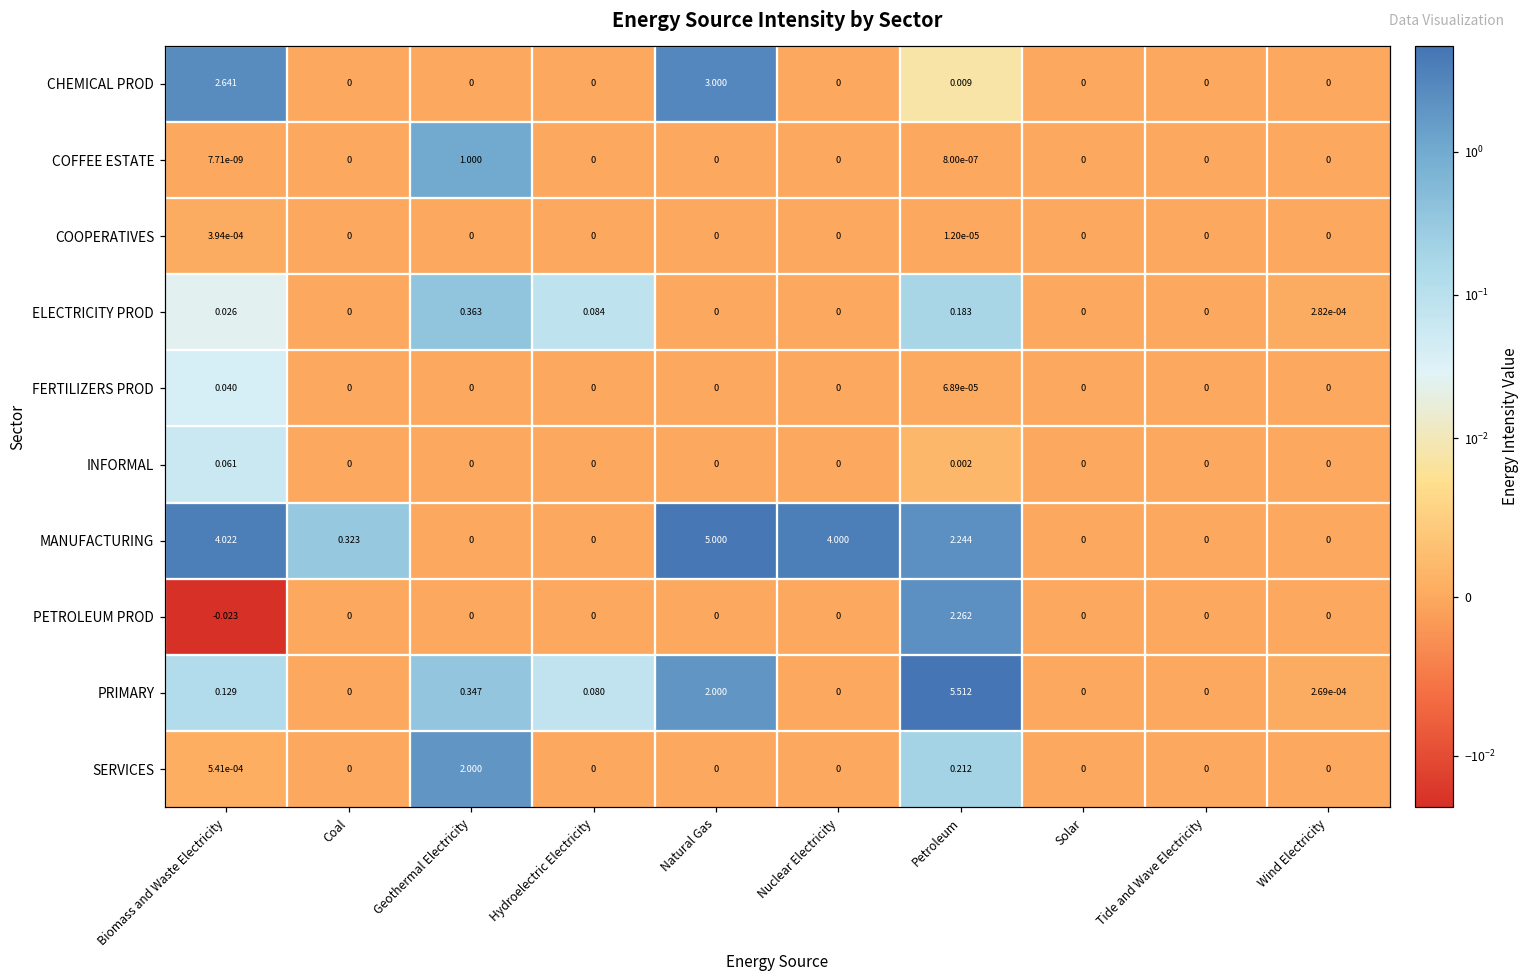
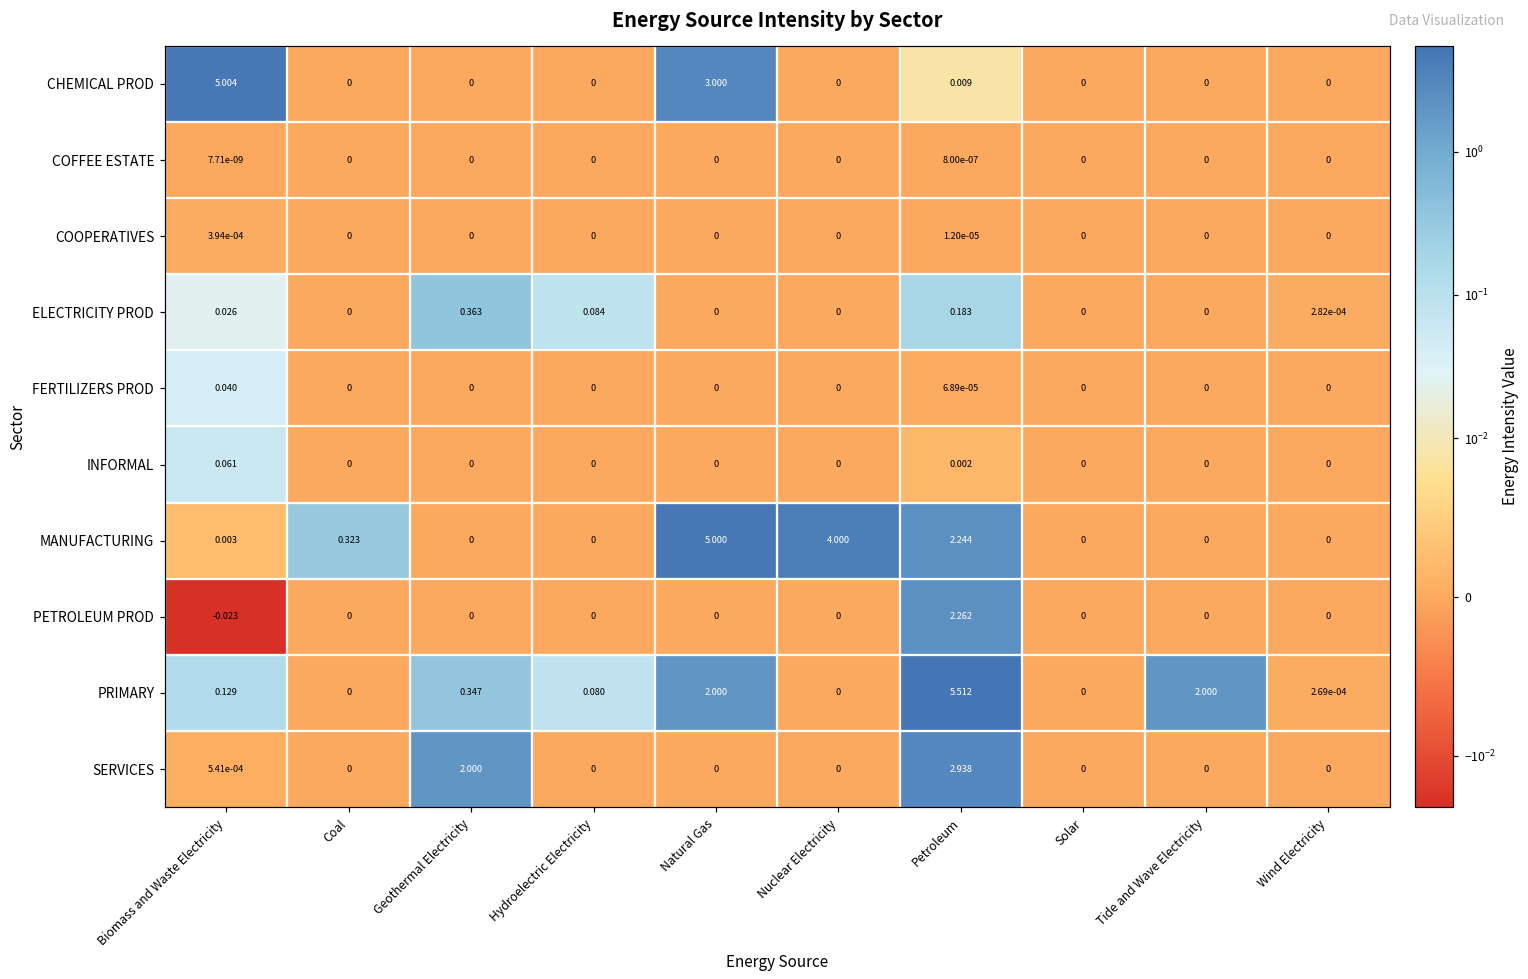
  {
    "CHEMICAL PROD": {
-     "Biomass and Waste Electricity": "2.641",
+     "Biomass and Waste Electricity": "5.004",
      "Coal": "0",
      "Geothermal Electricity": "0",
      "Hydroelectric Electricity": "0",
      "Natural Gas": "3.000",
      "Nuclear Electricity": "0",
      "Petroleum": "0.009",
      "Solar": "0",
      "Tide and Wave Electricity": "0",
      "Wind Electricity": "0"
    },
    "COFFEE ESTATE": {
      "Biomass and Waste Electricity": "7.71e-09",
      "Coal": "0",
-     "Geothermal Electricity": "1.000",
+     "Geothermal Electricity": "0",
      "Hydroelectric Electricity": "0",
      "Natural Gas": "0",
      "Nuclear Electricity": "0",
      "Petroleum": "8.00e-07",
      "Solar": "0",
      "Tide and Wave Electricity": "0",
      "Wind Electricity": "0"
    },
    "COOPERATIVES": {
      "Biomass and Waste Electricity": "3.94e-04",
      "Coal": "0",
      "Geothermal Electricity": "0",
      "Hydroelectric Electricity": "0",
      "Natural Gas": "0",
      "Nuclear Electricity": "0",
      "Petroleum": "1.20e-05",
      "Solar": "0",
      "Tide and Wave Electricity": "0",
      "Wind Electricity": "0"
    },
    "ELECTRICITY PROD": {
      "Biomass and Waste Electricity": "0.026",
      "Coal": "0",
      "Geothermal Electricity": "0.363",
      "Hydroelectric Electricity": "0.084",
      "Natural Gas": "0",
      "Nuclear Electricity": "0",
      "Petroleum": "0.183",
      "Solar": "0",
      "Tide and Wave Electricity": "0",
      "Wind Electricity": "2.82e-04"
    },
    "FERTILIZERS PROD": {
      "Biomass and Waste Electricity": "0.040",
      "Coal": "0",
      "Geothermal Electricity": "0",
      "Hydroelectric Electricity": "0",
      "Natural Gas": "0",
      "Nuclear Electricity": "0",
      "Petroleum": "6.89e-05",
      "Solar": "0",
      "Tide and Wave Electricity": "0",
      "Wind Electricity": "0"
    },
    "INFORMAL": {
      "Biomass and Waste Electricity": "0.061",
      "Coal": "0",
      "Geothermal Electricity": "0",
      "Hydroelectric Electricity": "0",
      "Natural Gas": "0",
      "Nuclear Electricity": "0",
      "Petroleum": "0.002",
      "Solar": "0",
      "Tide and Wave Electricity": "0",
      "Wind Electricity": "0"
    },
    "MANUFACTURING": {
-     "Biomass and Waste Electricity": "4.022",
+     "Biomass and Waste Electricity": "0.003",
      "Coal": "0.323",
      "Geothermal Electricity": "0",
      "Hydroelectric Electricity": "0",
      "Natural Gas": "5.000",
      "Nuclear Electricity": "4.000",
      "Petroleum": "2.244",
      "Solar": "0",
      "Tide and Wave Electricity": "0",
      "Wind Electricity": "0"
    },
    "PETROLEUM PROD": {
      "Biomass and Waste Electricity": "-0.023",
      "Coal": "0",
      "Geothermal Electricity": "0",
      "Hydroelectric Electricity": "0",
      "Natural Gas": "0",
      "Nuclear Electricity": "0",
      "Petroleum": "2.262",
      "Solar": "0",
      "Tide and Wave Electricity": "0",
      "Wind Electricity": "0"
    },
    "PRIMARY": {
      "Biomass and Waste Electricity": "0.129",
      "Coal": "0",
      "Geothermal Electricity": "0.347",
      "Hydroelectric Electricity": "0.080",
      "Natural Gas": "2.000",
      "Nuclear Electricity": "0",
      "Petroleum": "5.512",
      "Solar": "0",
-     "Tide and Wave Electricity": "0",
+     "Tide and Wave Electricity": "2.000",
      "Wind Electricity": "2.69e-04"
    },
    "SERVICES": {
      "Biomass and Waste Electricity": "5.41e-04",
      "Coal": "0",
      "Geothermal Electricity": "2.000",
      "Hydroelectric Electricity": "0",
      "Natural Gas": "0",
      "Nuclear Electricity": "0",
-     "Petroleum": "0.212",
+     "Petroleum": "2.938",
      "Solar": "0",
      "Tide and Wave Electricity": "0",
      "Wind Electricity": "0"
    }
  }
